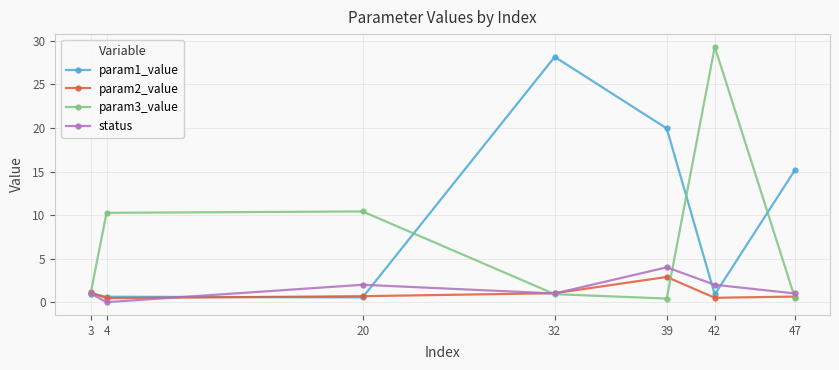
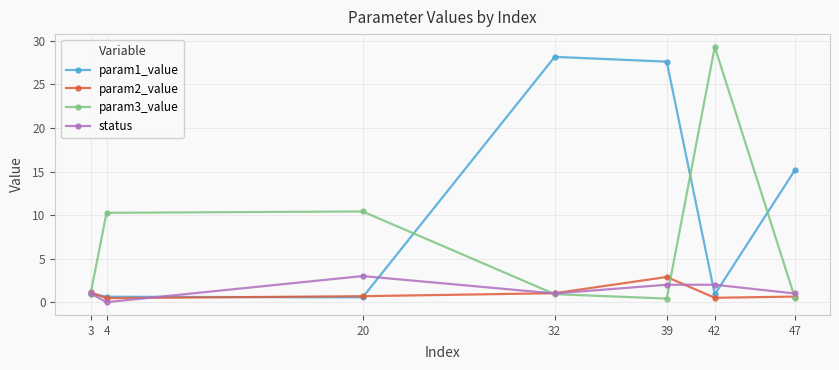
  {
    "param1_value": {
      "32": 28,
-     "39": 20,
+     "39": 28,
      "42": 1,
      "47": 15
    },
    "param2_value": {
      "39": 3,
      "42": 1
    },
    "param3_value": {
      "4": 10,
      "20": 10,
      "39": 0,
      "42": 29
    },
    "status": {
      "4": 0,
-     "20": 2,
-     "39": 4,
+     "20": 3,
+     "39": 2,
      "42": 2,
      "47": 1
    }
  }
